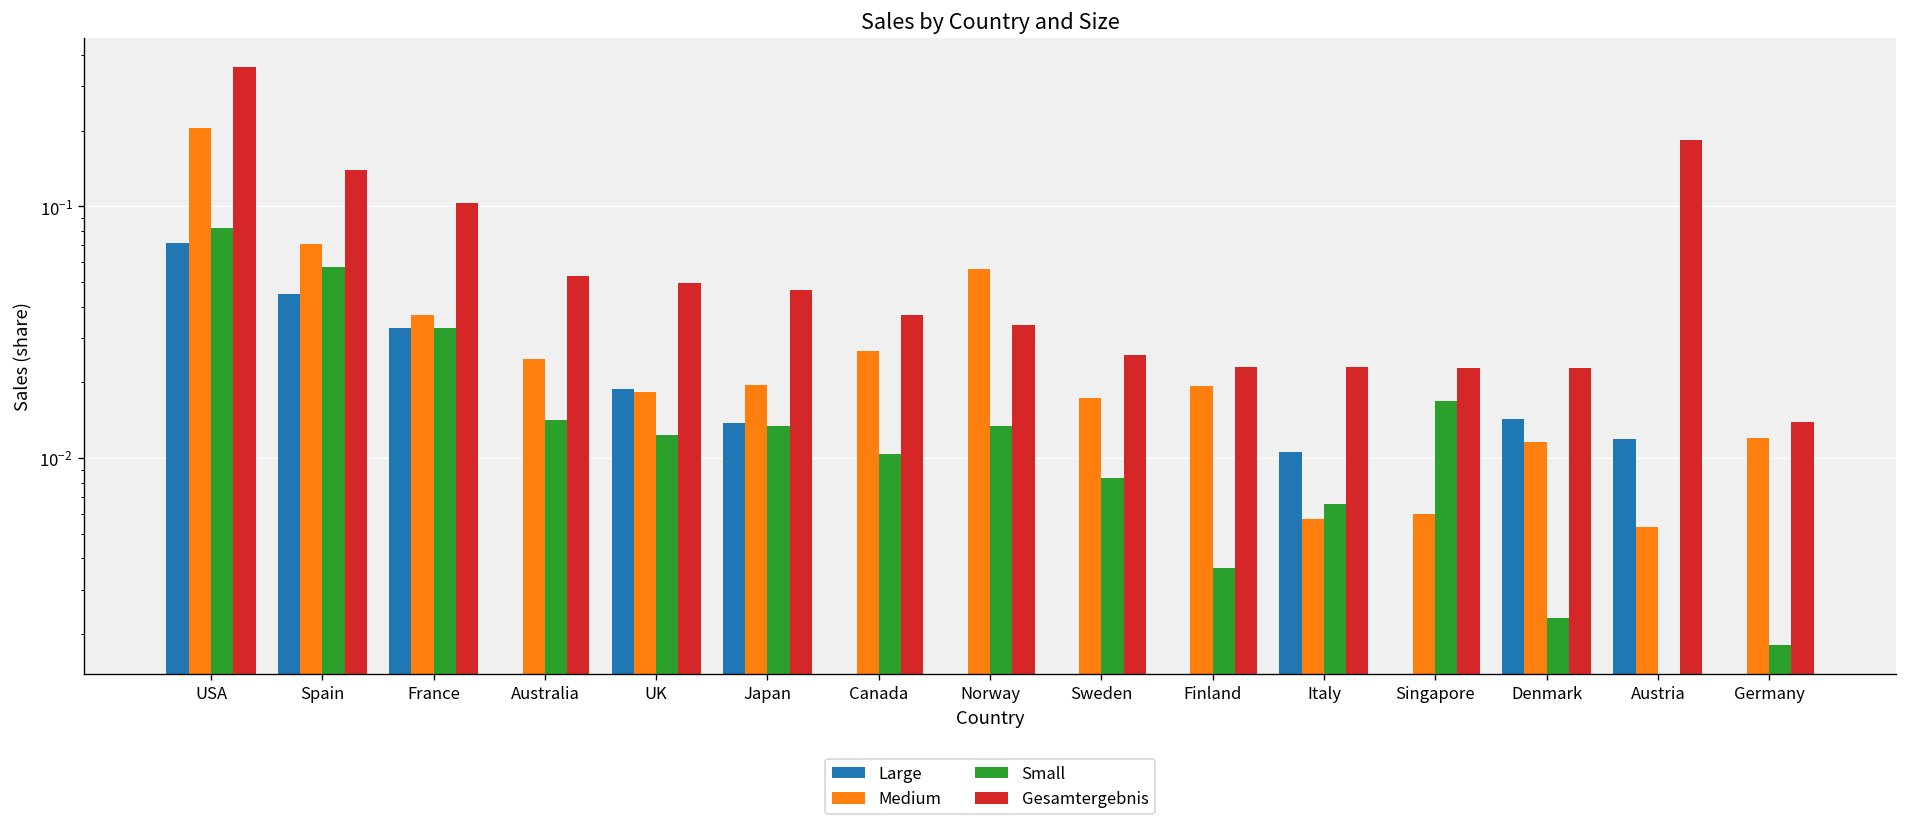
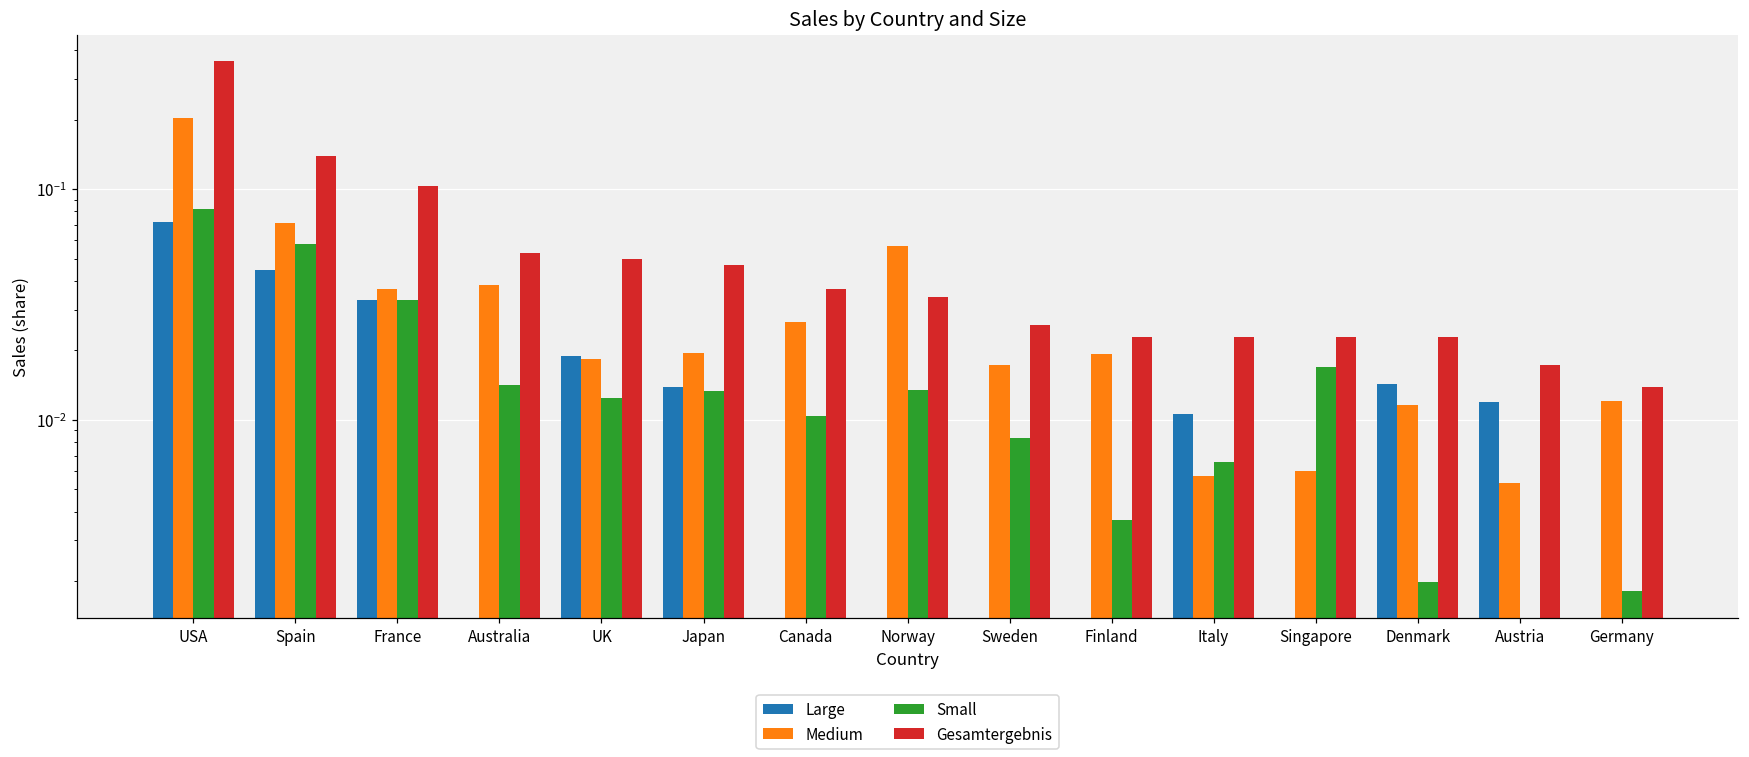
  {
    "Large": {
      "USA": 0.072,
      "Spain": 0.045,
      "France": 0.033,
      "UK": 0.019,
      "Japan": 0.014,
      "Italy": 0.011,
      "Denmark": 0.014,
      "Austria": 0.012
    },
    "Medium": {
      "USA": 0.20,
      "Spain": 0.071,
      "France": 0.037,
-     "Australia": 0.025,
+     "Australia": 0.039,
      "UK": 0.018,
      "Japan": 0.020,
      "Canada": 0.027,
      "Norway": 0.057,
      "Sweden": 0.017,
      "Finland": 0.019,
      "Italy": 0.0057,
      "Singapore": 0.006,
      "Denmark": 0.012,
      "Austria": 0.0053,
      "Germany": 0.012
    },
    "Small": {
      "USA": 0.082,
      "Spain": 0.058,
      "France": 0.033,
      "Australia": 0.014,
      "UK": 0.012,
      "Japan": 0.013,
      "Canada": 0.010,
      "Norway": 0.013,
      "Sweden": 0.0083,
      "Finland": 0.0037,
      "Italy": 0.0066,
      "Singapore": 0.017,
-     "Denmark": 0.0023,
+     "Denmark": 0.0020,
      "Germany": 0.0018
    },
    "Gesamtergebnis": {
      "USA": 0.36,
      "Spain": 0.14,
      "France": 0.10,
      "Australia": 0.053,
      "UK": 0.050,
      "Japan": 0.047,
      "Canada": 0.037,
      "Norway": 0.034,
      "Sweden": 0.026,
      "Finland": 0.023,
      "Italy": 0.023,
      "Singapore": 0.023,
      "Denmark": 0.023,
-     "Austria": 0.18,
+     "Austria": 0.017,
      "Germany": 0.014
    }
  }
